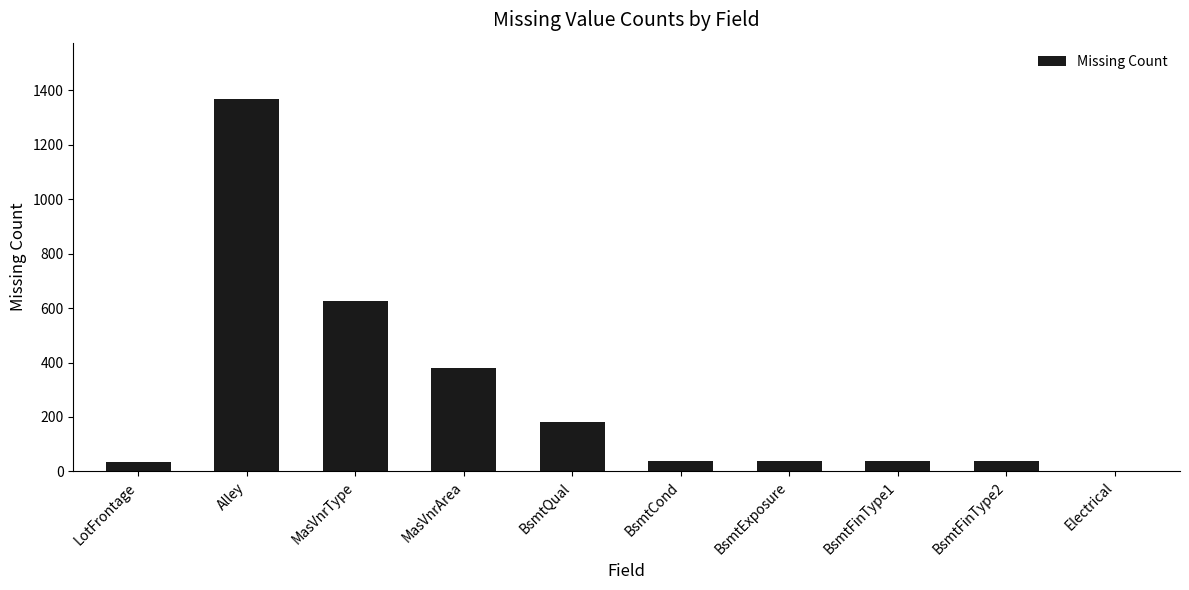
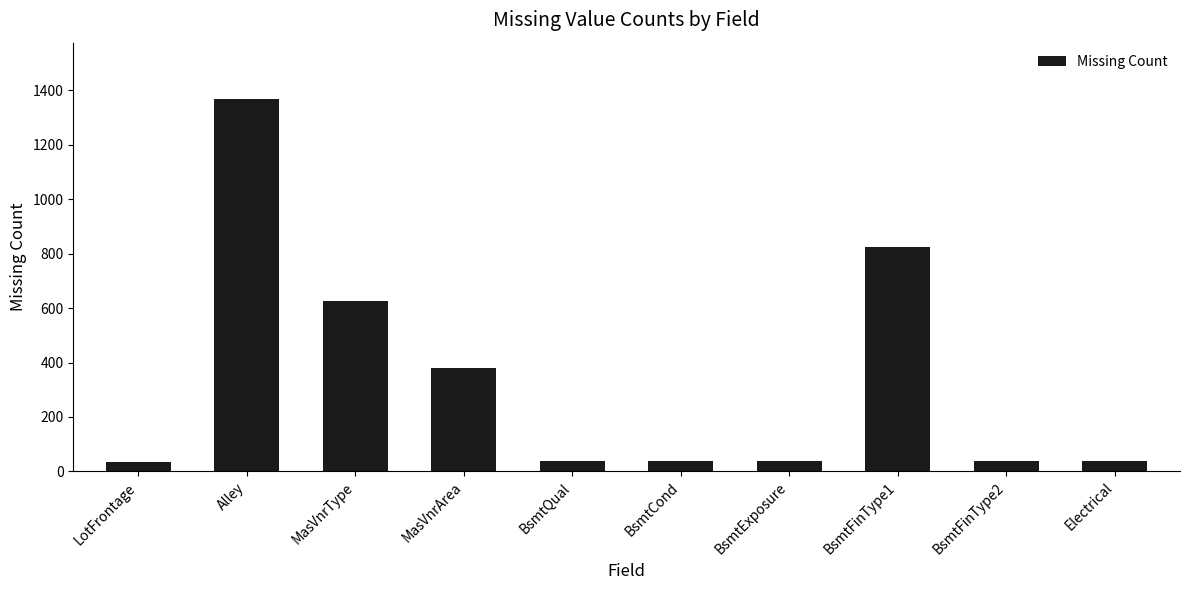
  {
    "LotFrontage": 40,
    "Alley": 1370,
    "MasVnrType": 630,
    "MasVnrArea": 380,
-   "BsmtQual": 180,
+   "BsmtQual": 40,
    "BsmtCond": 40,
    "BsmtExposure": 40,
-   "BsmtFinType1": 40,
+   "BsmtFinType1": 820,
    "BsmtFinType2": 40,
-   "Electrical": 0
+   "Electrical": 40
  }
